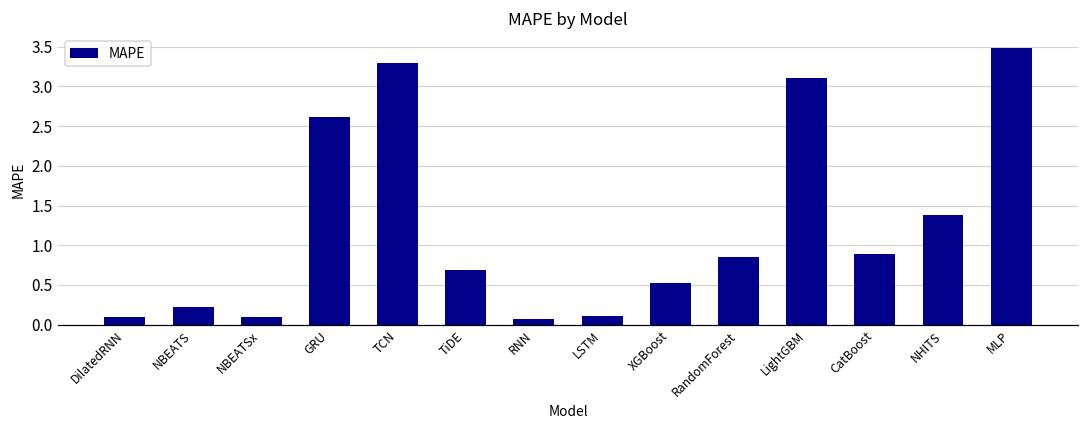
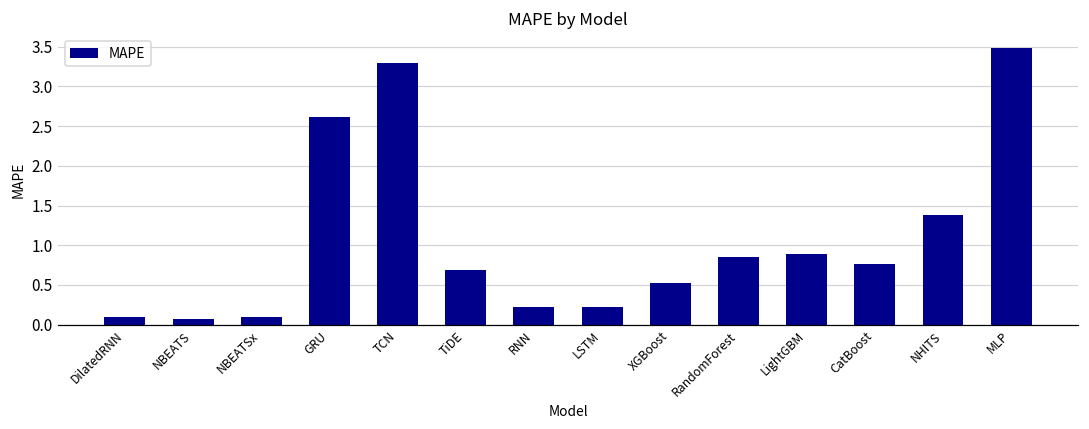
  {
    "DilatedRNN": 0.1,
-   "NBEATS": 0.2,
+   "NBEATS": 0.1,
    "NBEATSx": 0.1,
    "GRU": 2.6,
    "TCN": 3.3,
    "TiDE": 0.7,
-   "RNN": 0.1,
-   "LSTM": 0.1,
+   "RNN": 0.2,
+   "LSTM": 0.2,
    "XGBoost": 0.5,
    "RandomForest": 0.9,
-   "LightGBM": 3.1,
-   "CatBoost": 0.9,
+   "LightGBM": 0.9,
+   "CatBoost": 0.8,
    "NHITS": 1.4,
    "MLP": 3.5
  }
